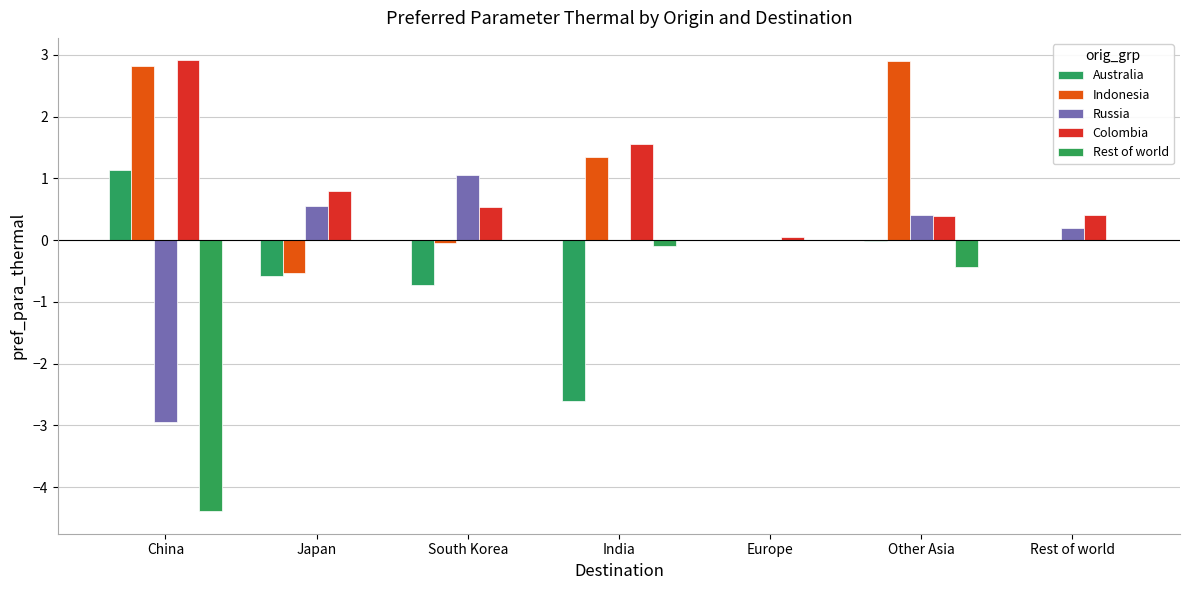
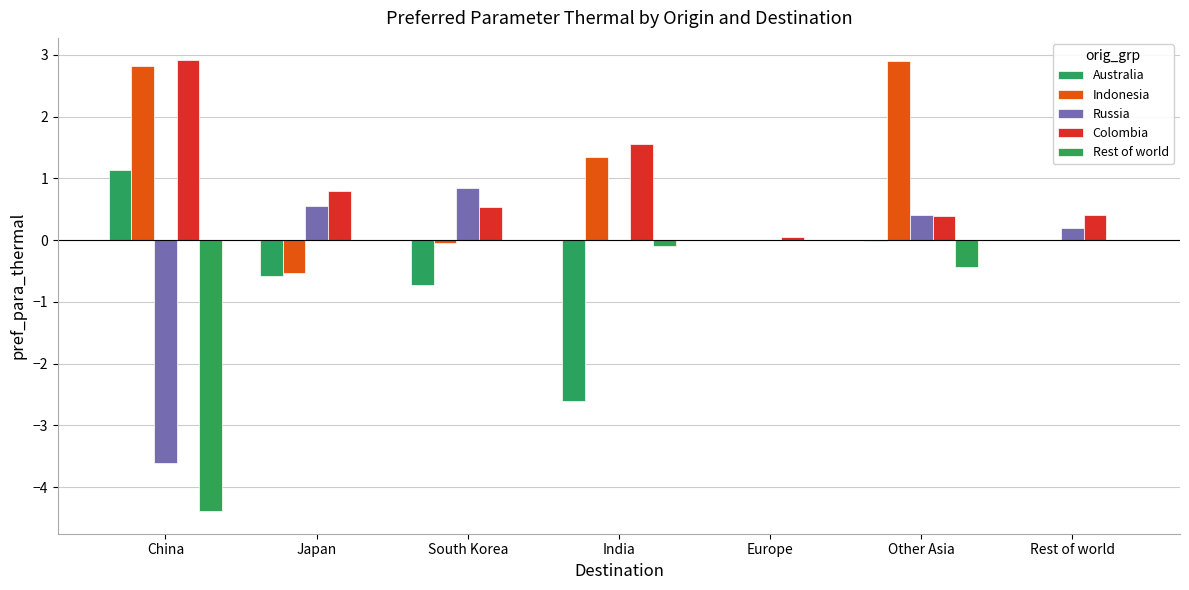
  {
    "Russia": {
-     "China": -2.9,
+     "China": -3.6,
      "Japan": 0.6,
-     "South Korea": 1.1,
+     "South Korea": 0.8,
      "India": 0.0,
      "Europe": 0.0,
      "Other Asia": 0.4,
      "Rest of world": 0.2
    }
  }
